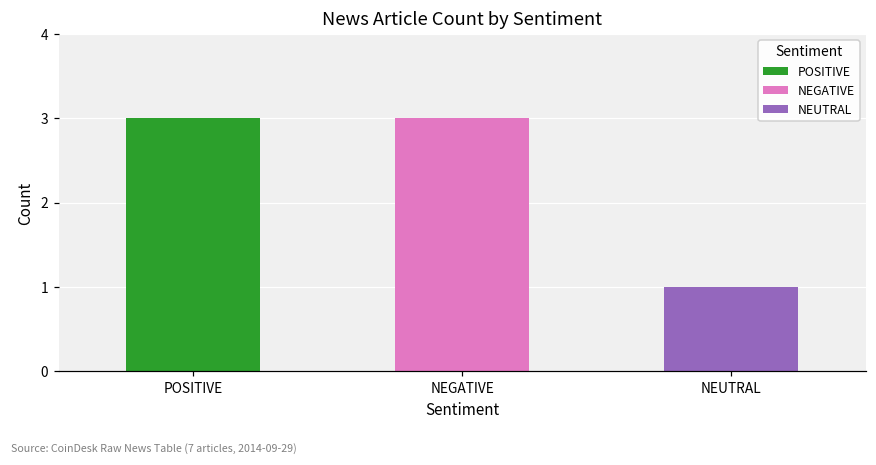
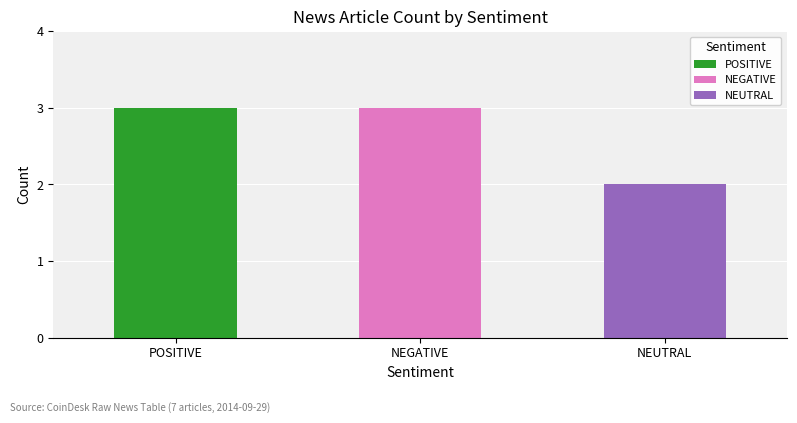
  {
    "POSITIVE": 3,
    "NEGATIVE": 3,
-   "NEUTRAL": 1
+   "NEUTRAL": 2
  }
